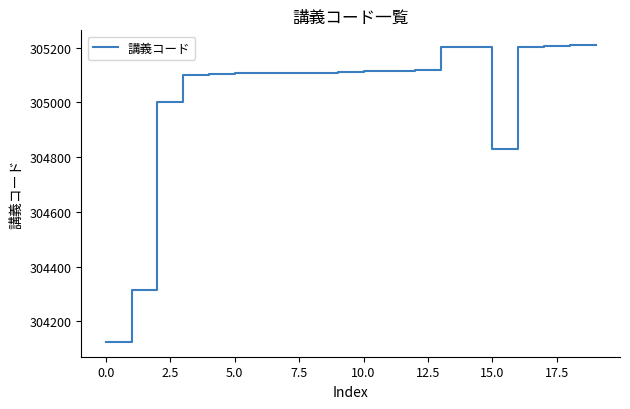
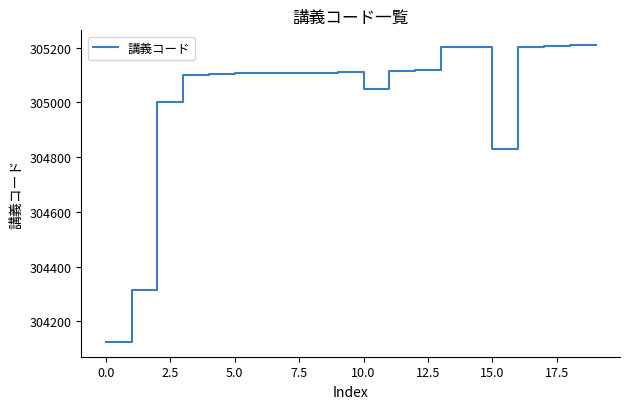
  {
    "0.0": 304130,
    "5.0": 305110,
-   "10.0": 305120,
+   "10.0": 305050,
    "15.0": 304830
  }
